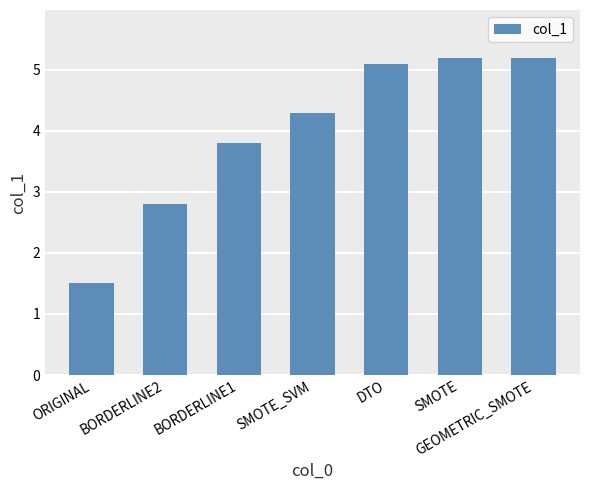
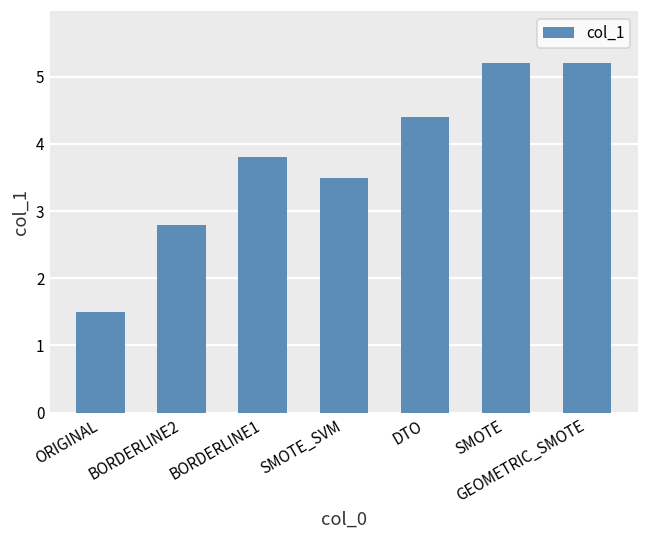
  {
    "ORIGINAL": 1.5,
    "BORDERLINE2": 2.8,
    "BORDERLINE1": 3.8,
-   "SMOTE_SVM": 4.3,
-   "DTO": 5.1,
+   "SMOTE_SVM": 3.5,
+   "DTO": 4.4,
    "SMOTE": 5.2,
    "GEOMETRIC_SMOTE": 5.2
  }
